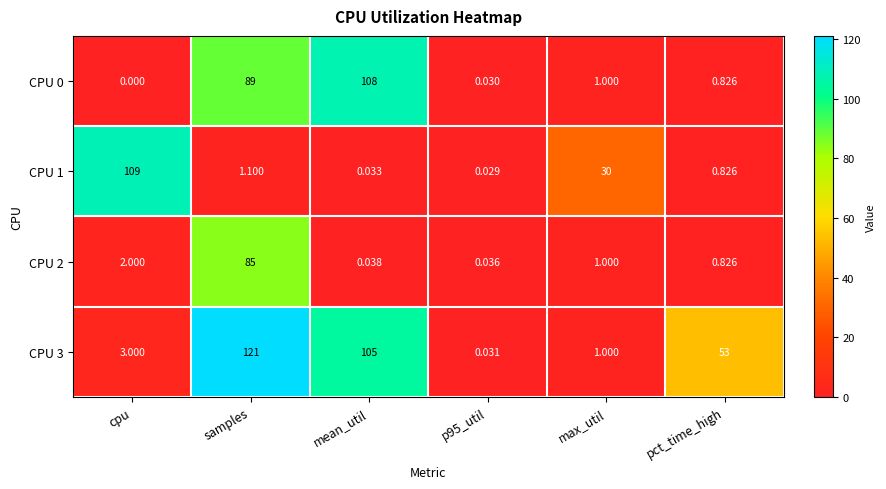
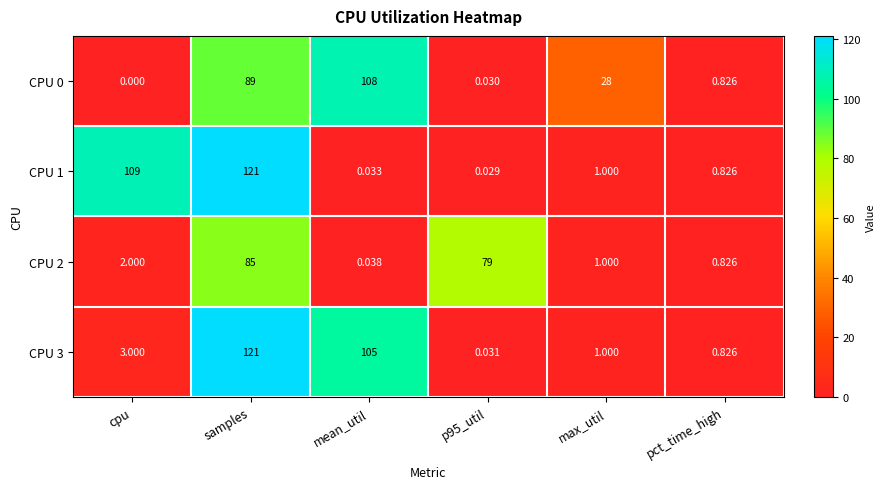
  {
    "CPU 0": {
      "cpu": 0.000,
      "samples": 89,
      "mean_util": 108,
      "p95_util": 0.030,
-     "max_util": 1.000,
+     "max_util": 28,
      "pct_time_high": 0.826
    },
    "CPU 1": {
      "cpu": 109,
-     "samples": 1.100,
+     "samples": 121,
      "mean_util": 0.033,
      "p95_util": 0.029,
-     "max_util": 30,
+     "max_util": 1.000,
      "pct_time_high": 0.826
    },
    "CPU 2": {
      "cpu": 2.000,
      "samples": 85,
      "mean_util": 0.038,
-     "p95_util": 0.036,
+     "p95_util": 79,
      "max_util": 1.000,
      "pct_time_high": 0.826
    },
    "CPU 3": {
      "cpu": 3.000,
      "samples": 121,
      "mean_util": 105,
      "p95_util": 0.031,
      "max_util": 1.000,
-     "pct_time_high": 53
+     "pct_time_high": 0.826
    }
  }
